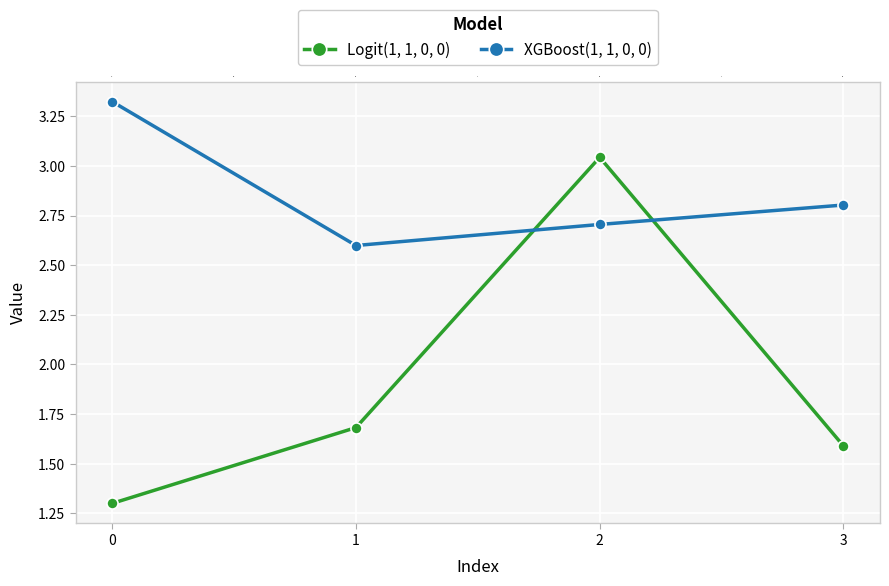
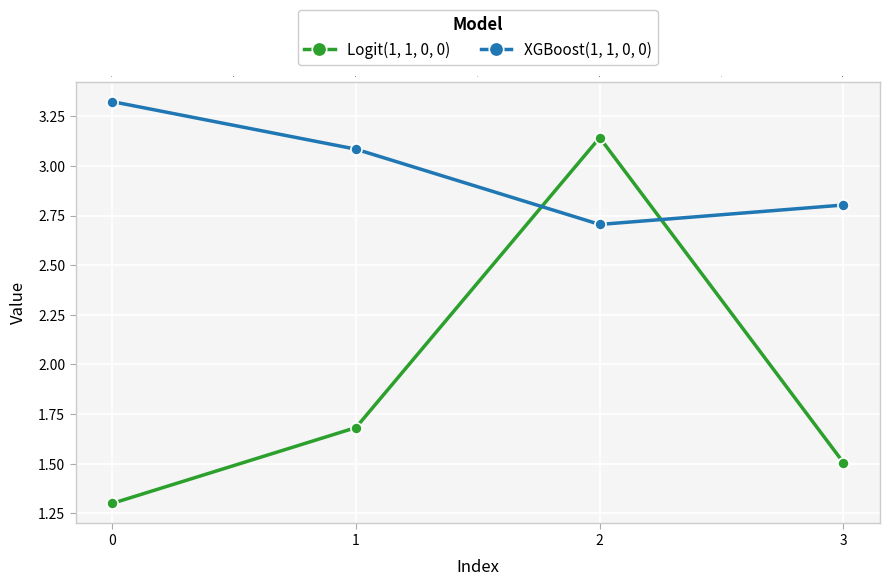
  {
    "Logit(1, 1, 0, 0)": {
      "0": 1.30,
      "1": 1.68,
-     "2": 3.04,
-     "3": 1.59
+     "2": 3.14,
+     "3": 1.51
    },
    "XGBoost(1, 1, 0, 0)": {
      "0": 3.32,
-     "1": 2.60,
+     "1": 3.08,
      "2": 2.71,
      "3": 2.80
    }
  }
